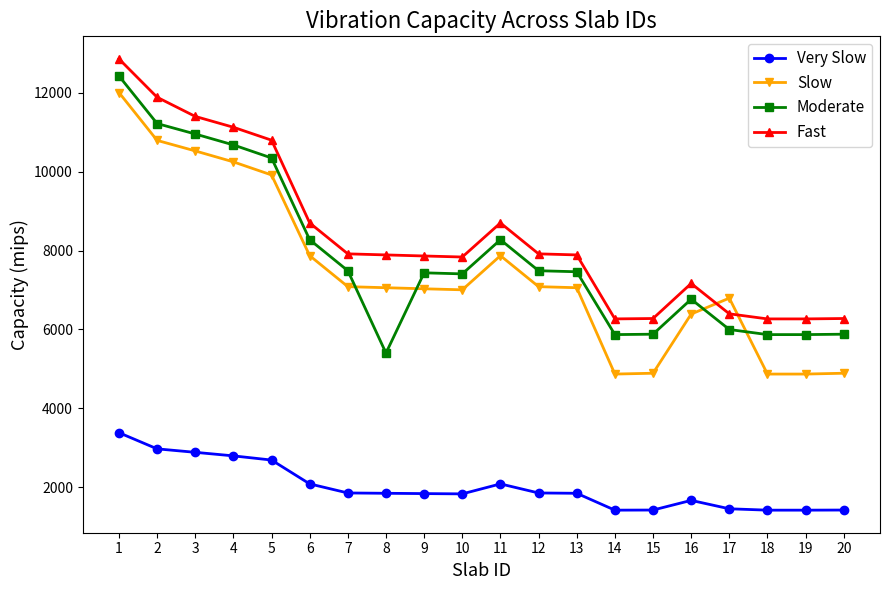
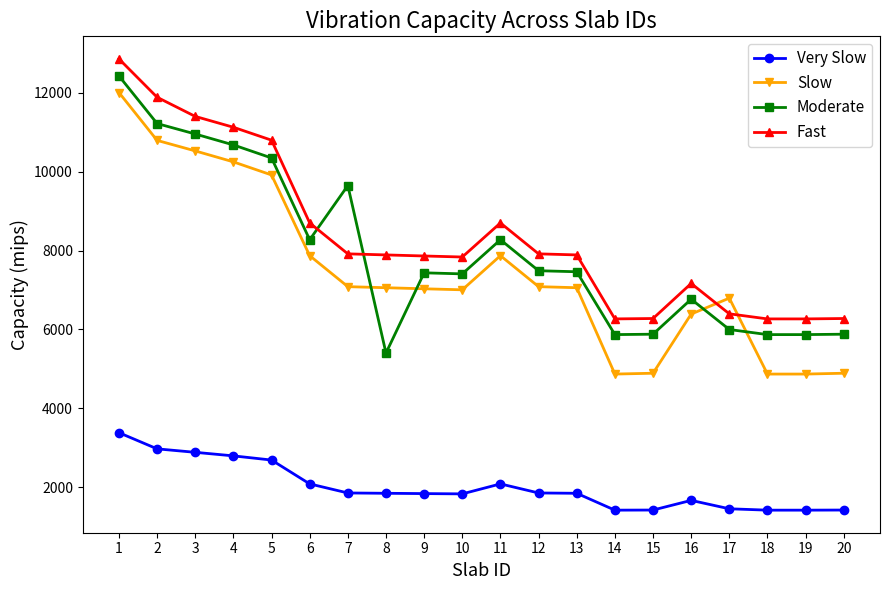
  {
    "Very Slow": {
      "1": 3400,
      "2": 3000,
      "3": 2900,
      "4": 2800,
      "5": 2700,
      "6": 2100,
      "7": 1900,
      "8": 1800,
      "9": 1800,
      "10": 1800,
      "11": 2100,
      "12": 1900,
      "13": 1800,
      "14": 1400,
      "15": 1400,
      "16": 1700,
      "17": 1500,
      "18": 1400,
      "19": 1400,
      "20": 1400
    },
    "Slow": {
      "1": 12000,
      "2": 10800,
      "3": 10500,
      "4": 10300,
      "5": 9900,
      "6": 7900,
      "7": 7100,
      "8": 7100,
      "9": 7000,
      "10": 7000,
      "11": 7900,
      "12": 7100,
      "13": 7100,
      "14": 4900,
      "15": 4900,
      "16": 6400,
      "17": 6800,
      "18": 4900,
      "19": 4900,
      "20": 4900
    },
    "Moderate": {
      "1": 12400,
      "2": 11200,
      "3": 11000,
      "4": 10700,
      "5": 10400,
      "6": 8300,
-     "7": 7500,
+     "7": 9700,
      "8": 5400,
      "9": 7400,
      "10": 7400,
      "11": 8300,
      "12": 7500,
      "13": 7500,
      "14": 5900,
      "15": 5900,
      "16": 6800,
      "17": 6000,
      "18": 5900,
      "19": 5900,
      "20": 5900
    },
    "Fast": {
      "1": 12900,
      "2": 11900,
      "3": 11400,
      "4": 11100,
      "5": 10800,
      "6": 8700,
      "7": 7900,
      "8": 7900,
      "9": 7900,
      "10": 7800,
      "11": 8700,
      "12": 7900,
      "13": 7900,
      "14": 6300,
      "15": 6300,
      "16": 7200,
      "17": 6400,
      "18": 6300,
      "19": 6300,
      "20": 6300
    }
  }
